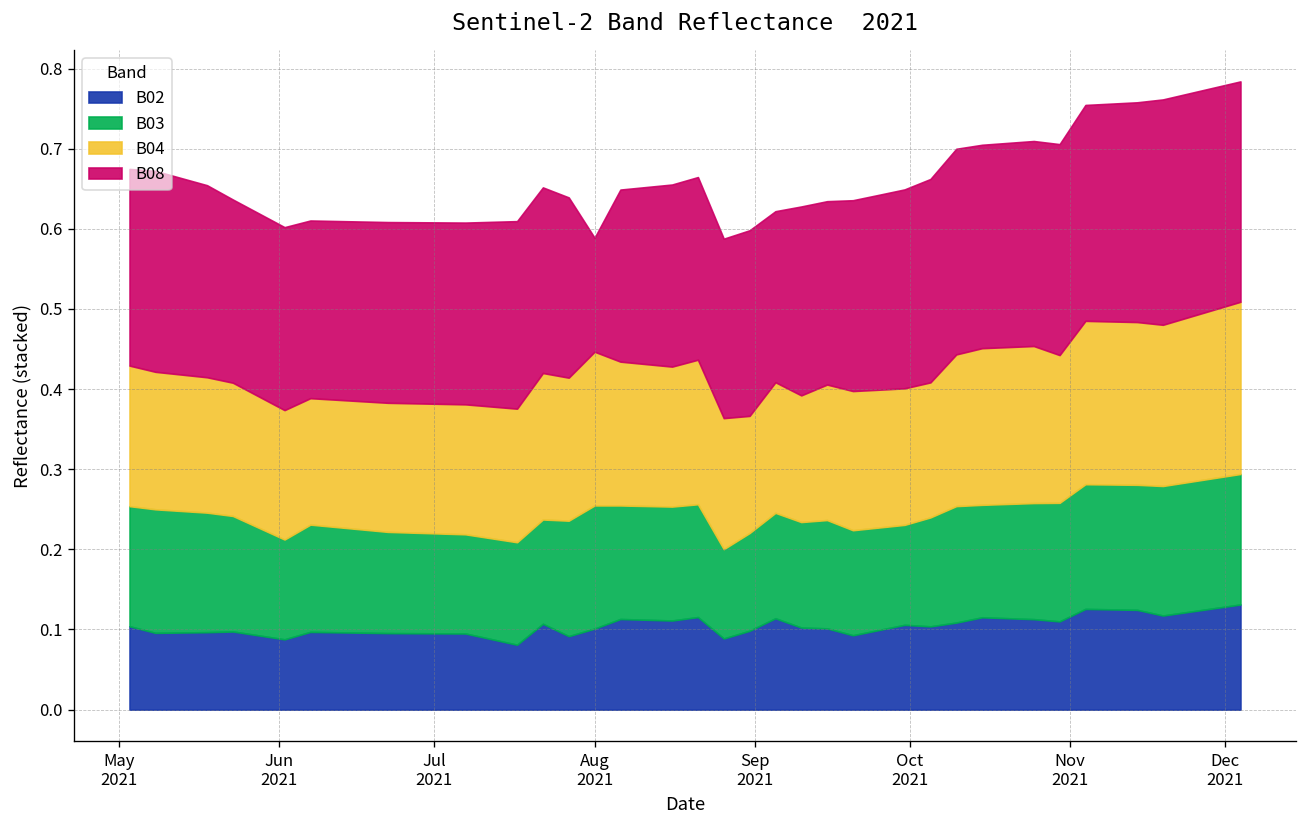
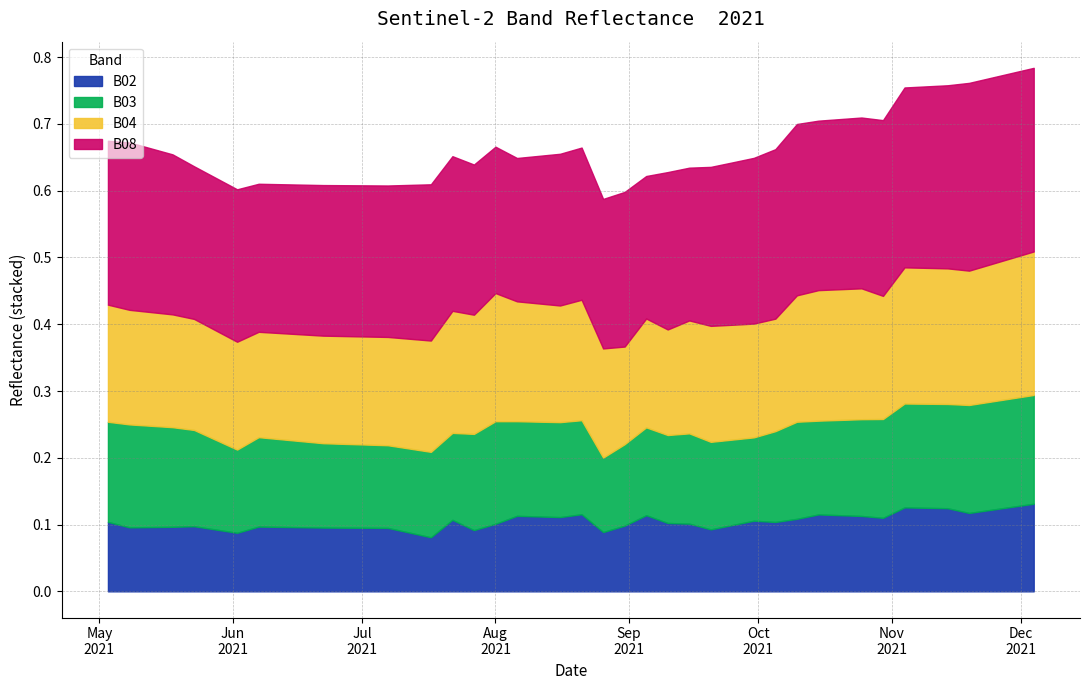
  {
    "B02": {
      "Aug 2021": 0.10
    },
    "B03": {
      "Aug 2021": 0.15
    },
    "B04": {
      "Aug 2021": 0.19
    },
    "B08": {
-     "Aug 2021": 0.14
+     "Aug 2021": 0.22
    }
  }
